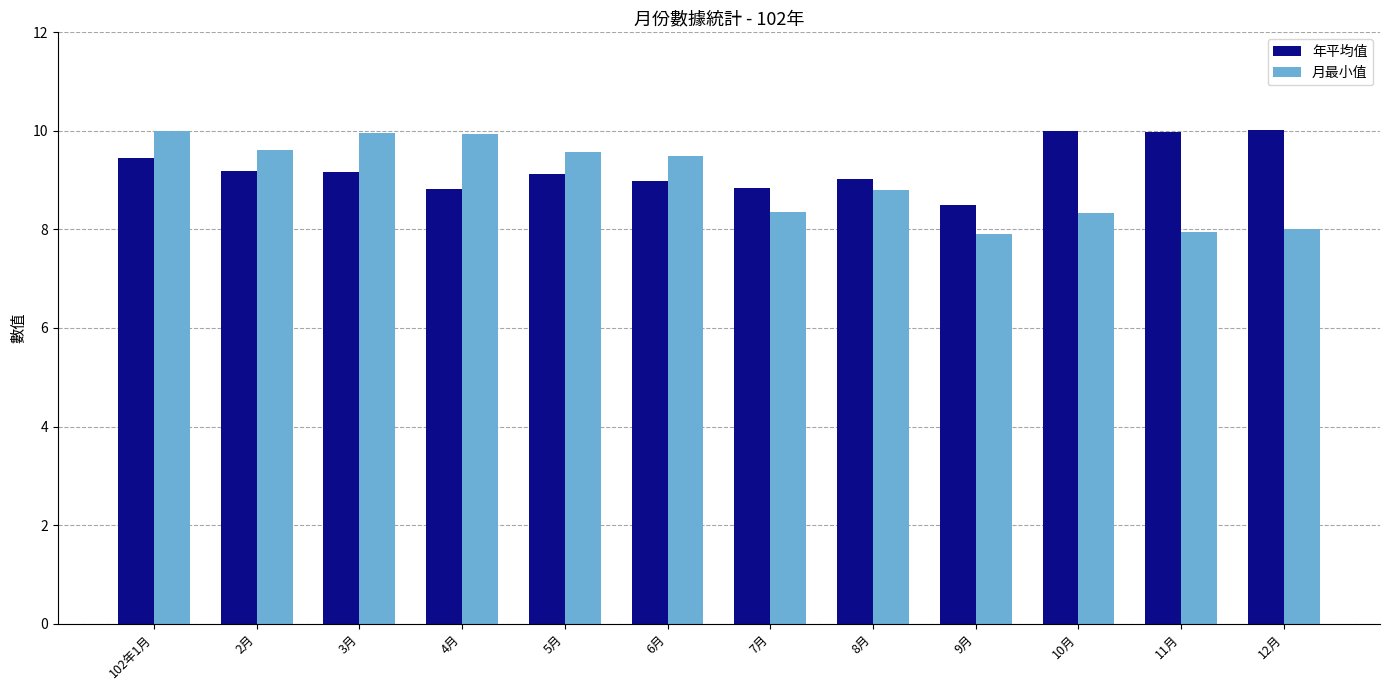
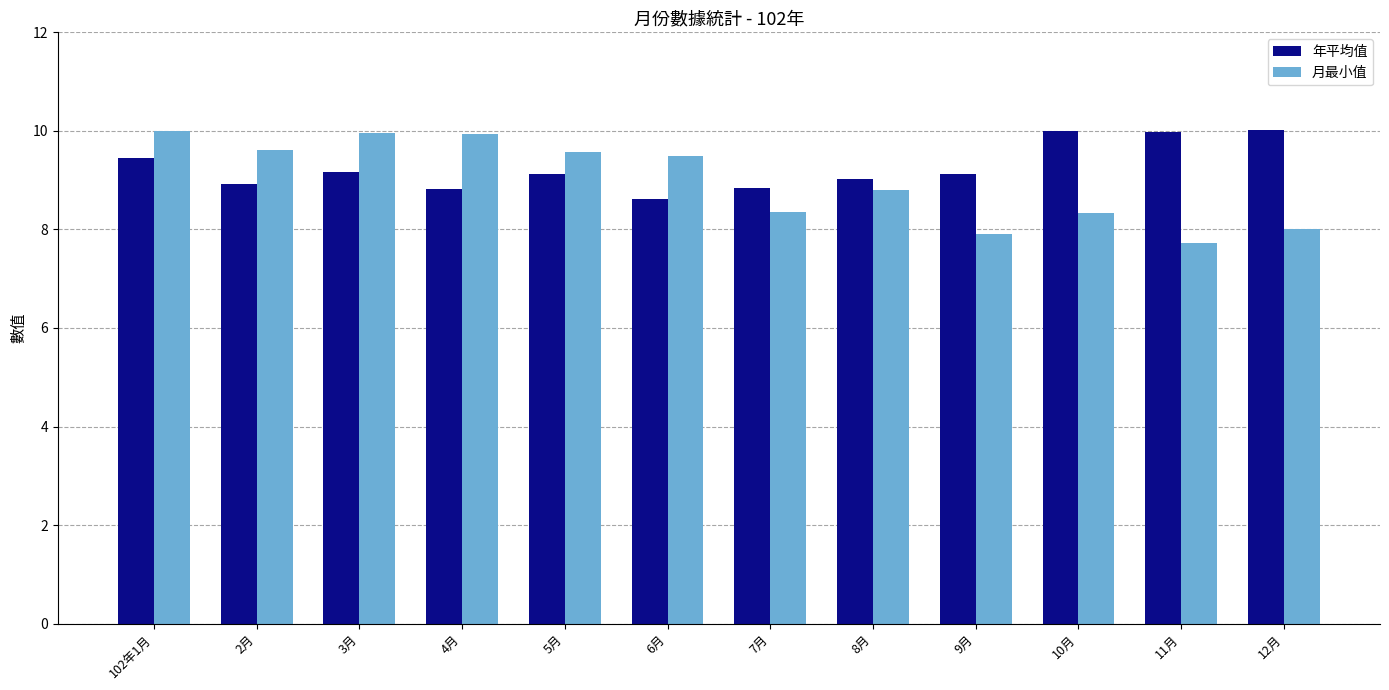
  {
    "年平均值": {
      "102年1月": 9.5,
-     "2月": 9.2,
+     "2月": 8.9,
      "3月": 9.2,
      "4月": 8.8,
      "5月": 9.1,
-     "6月": 9.0,
+     "6月": 8.6,
      "7月": 8.9,
      "8月": 9.0,
-     "9月": 8.5,
+     "9月": 9.1,
      "10月": 10.0,
      "11月": 10.0,
      "12月": 10.0
    },
    "月最小值": {
      "102年1月": 10.0,
      "2月": 9.6,
      "3月": 10.0,
      "4月": 9.9,
      "5月": 9.6,
      "6月": 9.5,
      "7月": 8.4,
      "8月": 8.8,
      "9月": 7.9,
      "10月": 8.3,
-     "11月": 7.9,
+     "11月": 7.7,
      "12月": 8.0
    }
  }
